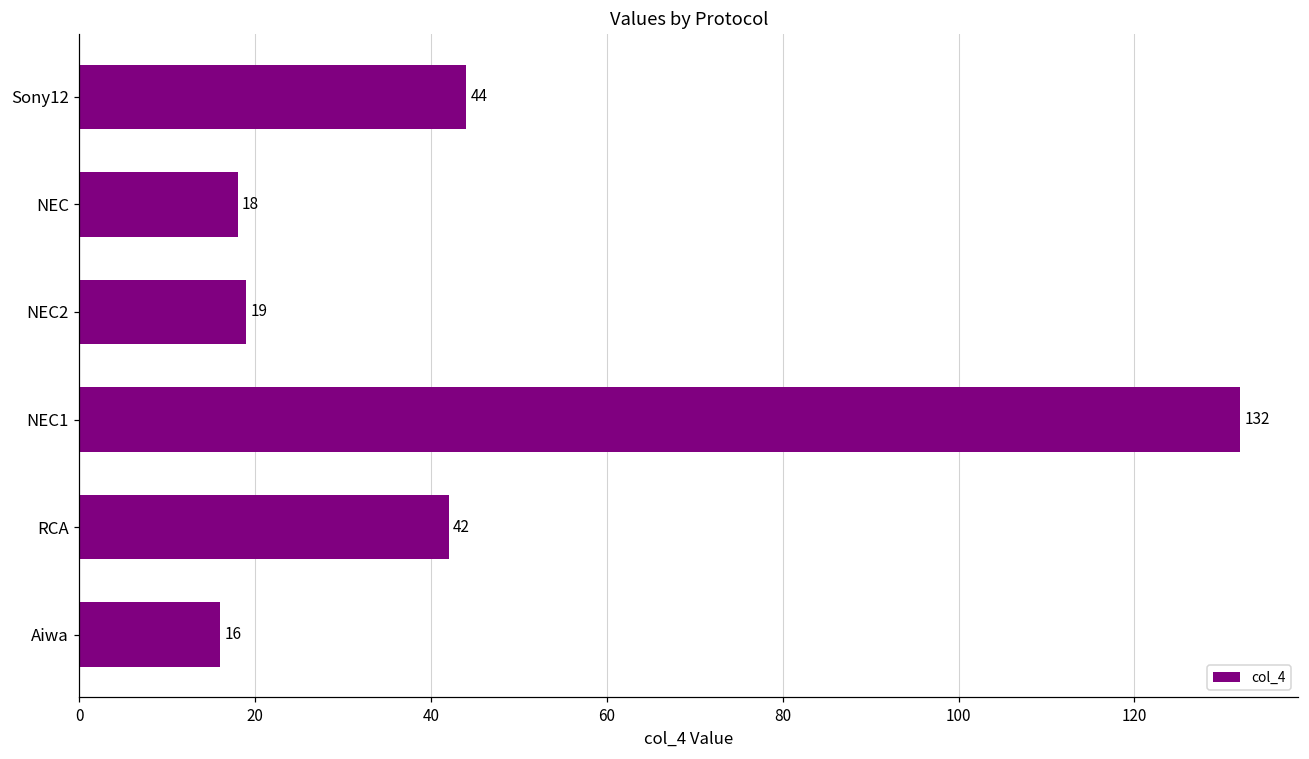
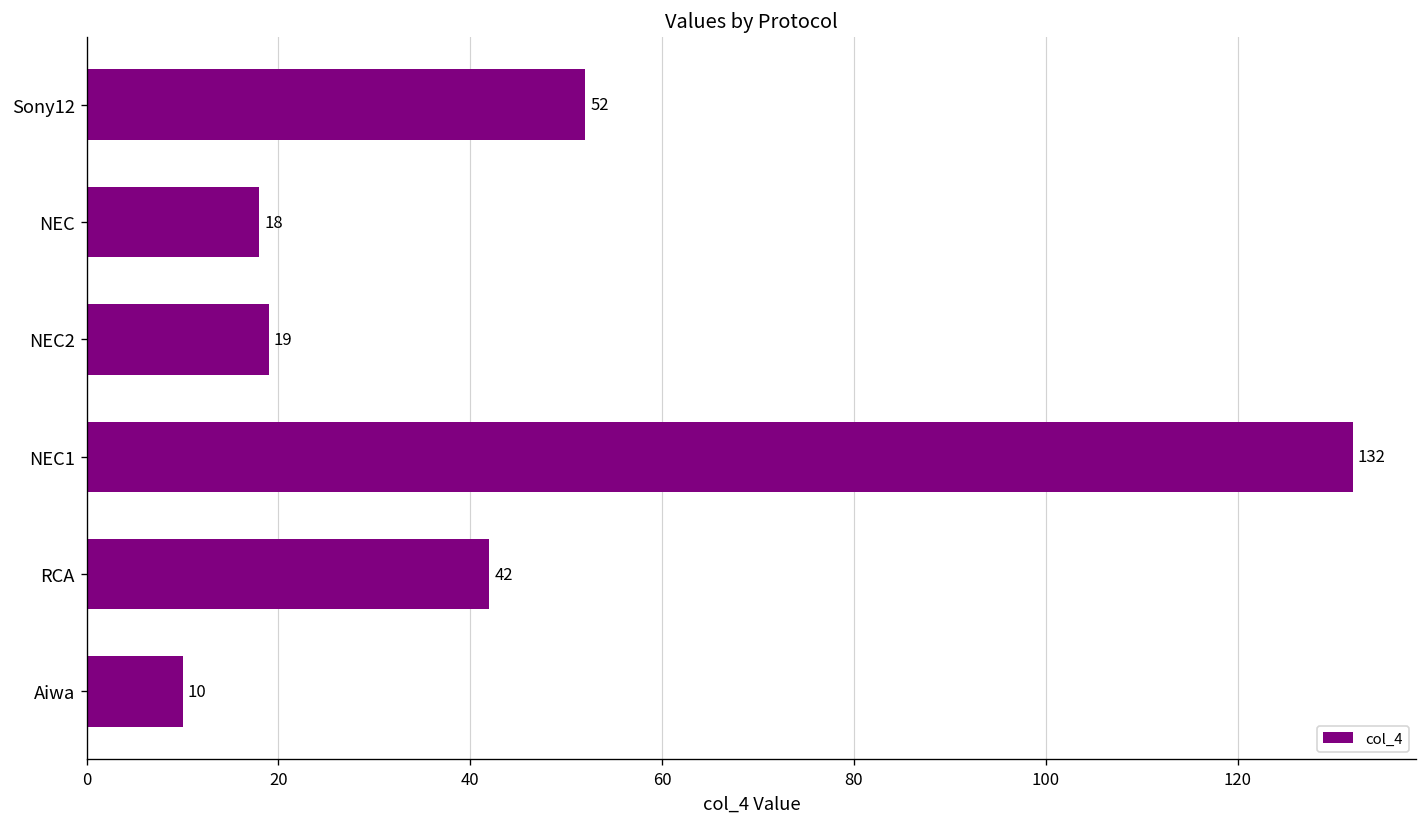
  {
-   "Sony12": 44,
+   "Sony12": 52,
    "NEC": 18,
    "NEC2": 19,
    "NEC1": 132,
    "RCA": 42,
-   "Aiwa": 16
+   "Aiwa": 10
  }
